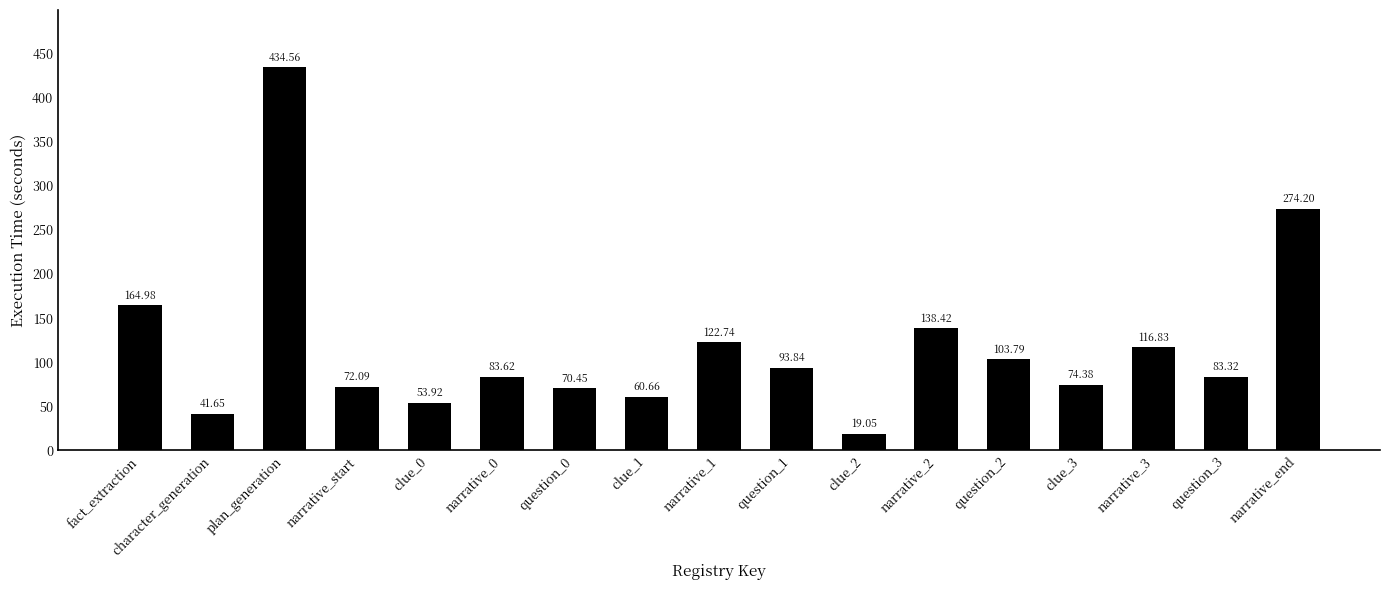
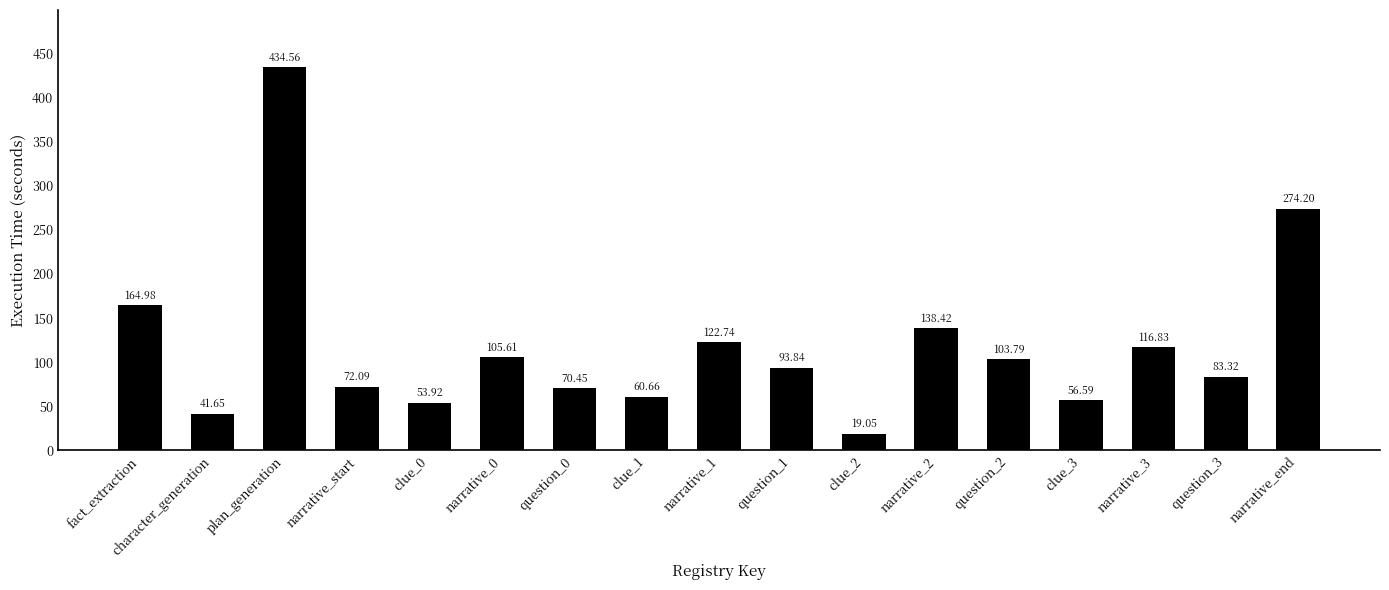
  {
    "fact_extraction": 164.98,
    "character_generation": 41.65,
    "plan_generation": 434.56,
    "narrative_start": 72.09,
    "clue_0": 53.92,
-   "narrative_0": 83.62,
+   "narrative_0": 105.61,
    "question_0": 70.45,
    "clue_1": 60.66,
    "narrative_1": 122.74,
    "question_1": 93.84,
    "clue_2": 19.05,
    "narrative_2": 138.42,
    "question_2": 103.79,
-   "clue_3": 74.38,
+   "clue_3": 56.59,
    "narrative_3": 116.83,
    "question_3": 83.32,
    "narrative_end": 274.20
  }
